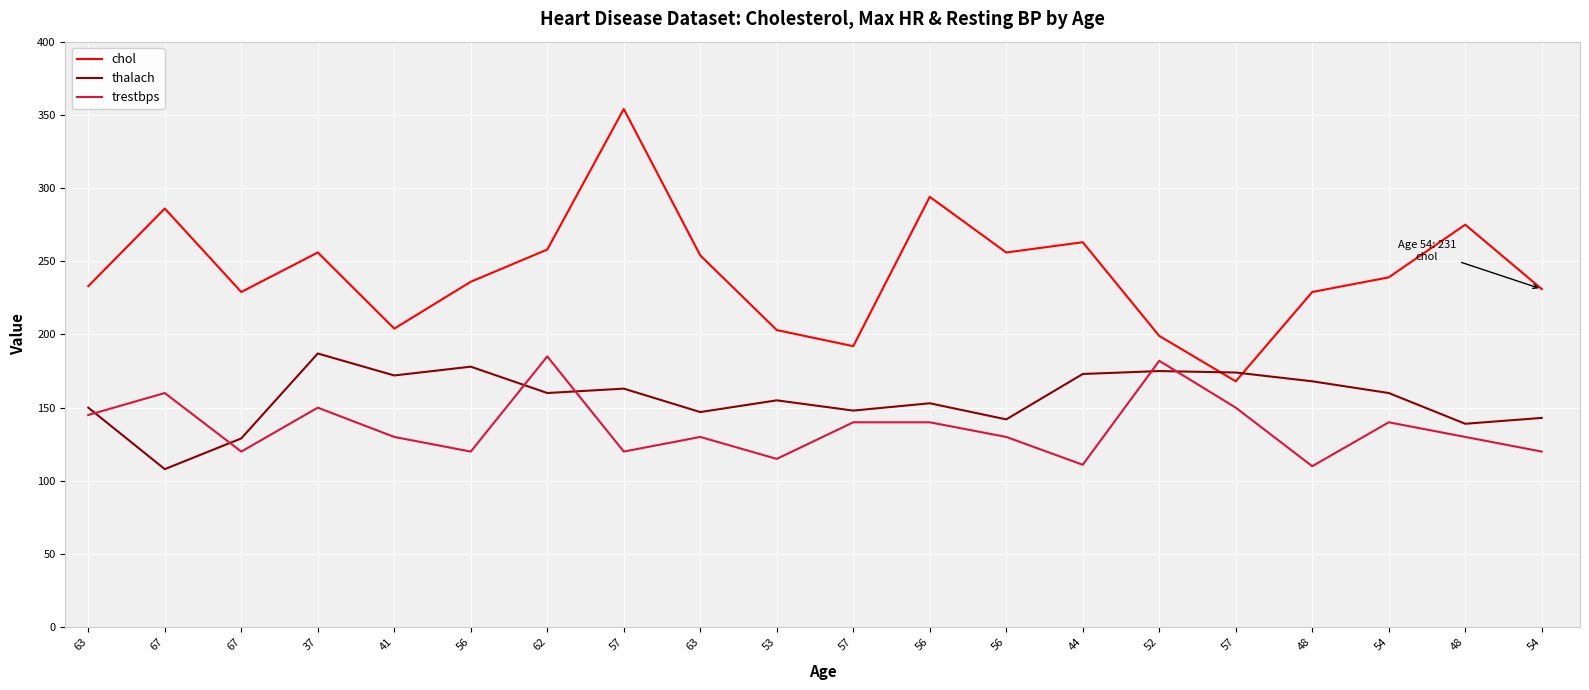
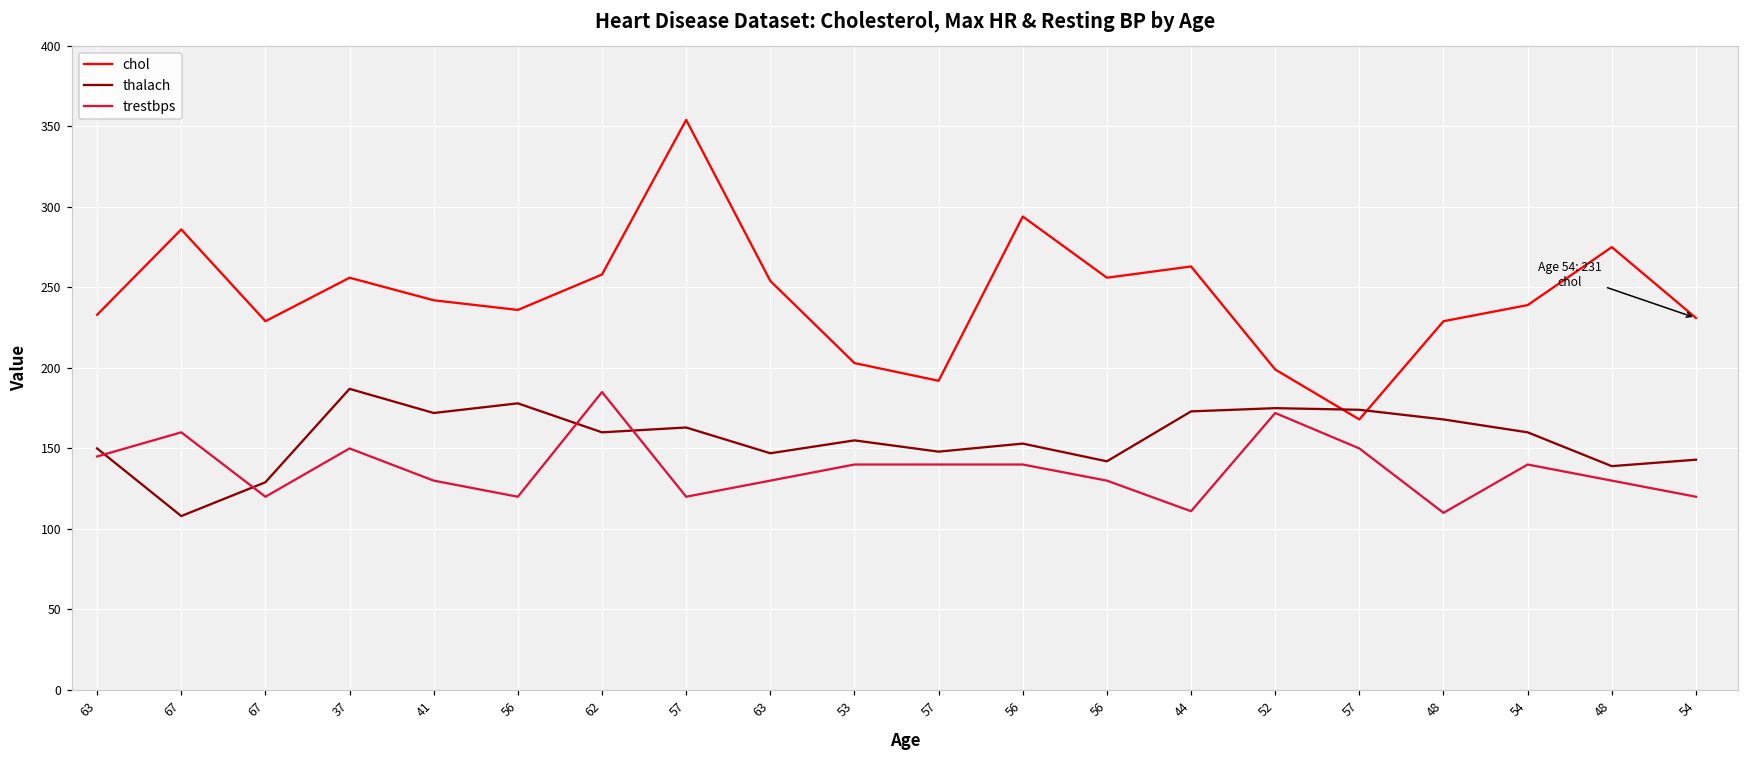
  {
    "chol": {
      "37": 256,
-     "41": 204,
+     "41": 242,
      "62": 258,
      "53": 203,
      "44": 263,
      "52": 199
    },
    "thalach": {
      "37": 187,
      "41": 172,
      "62": 160,
      "53": 155,
      "44": 173,
      "52": 175
    },
    "trestbps": {
      "37": 150,
      "41": 130,
      "62": 185,
-     "53": 115,
+     "53": 140,
      "44": 111,
-     "52": 182
+     "52": 172
    }
  }
